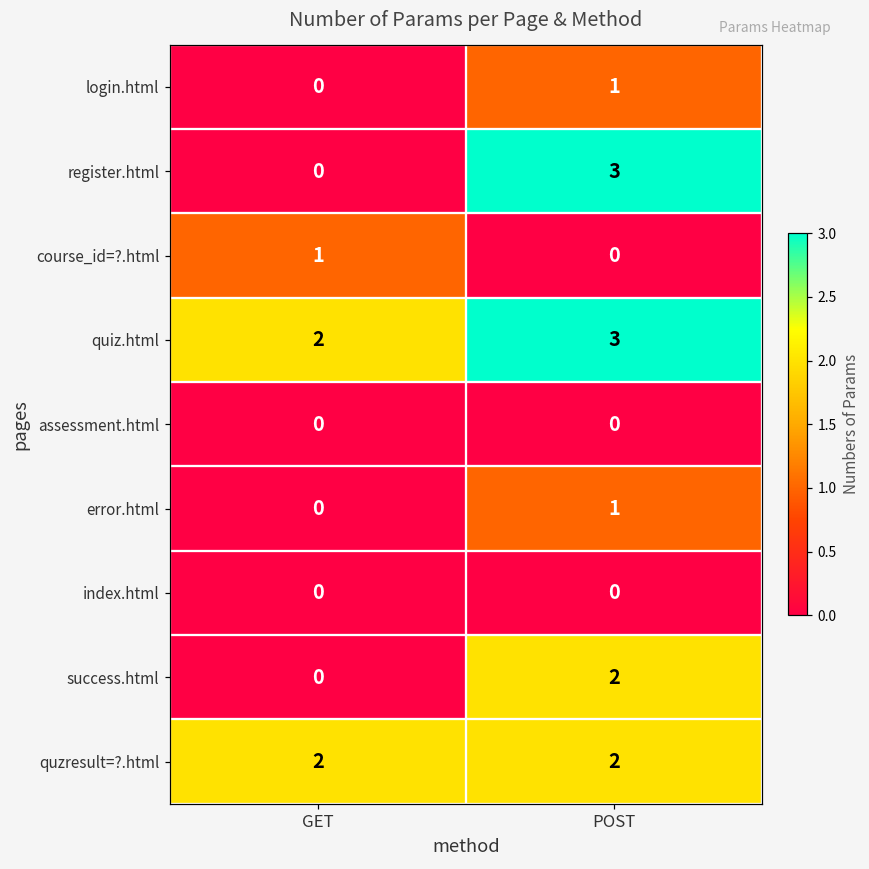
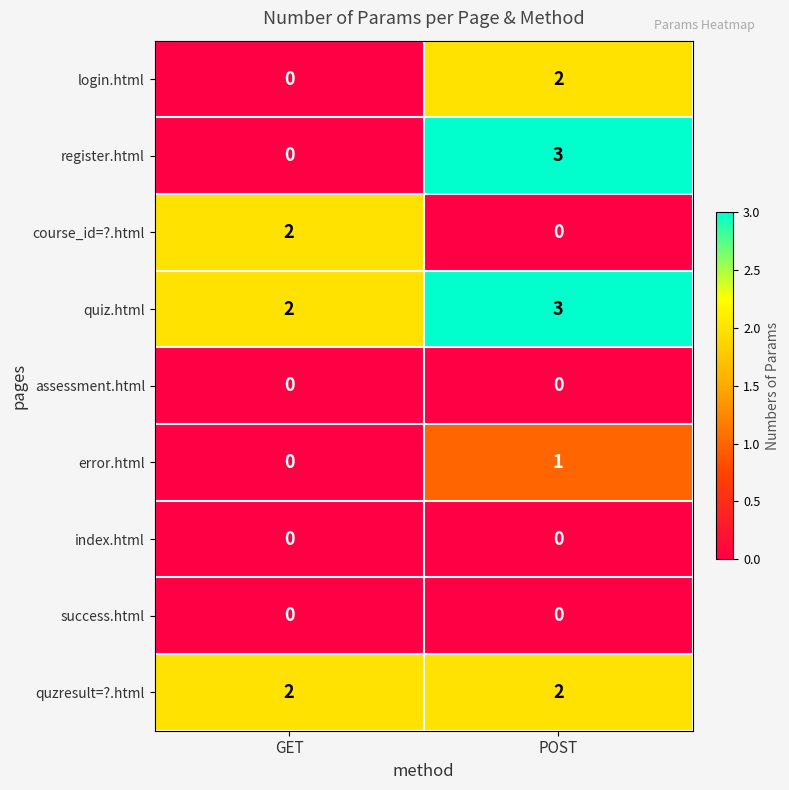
  {
    "login.html": {
      "GET": 0,
-     "POST": 1
+     "POST": 2
    },
    "register.html": {
      "GET": 0,
      "POST": 3
    },
    "course_id=?.html": {
-     "GET": 1,
+     "GET": 2,
      "POST": 0
    },
    "quiz.html": {
      "GET": 2,
      "POST": 3
    },
    "assessment.html": {
      "GET": 0,
      "POST": 0
    },
    "error.html": {
      "GET": 0,
      "POST": 1
    },
    "index.html": {
      "GET": 0,
      "POST": 0
    },
    "success.html": {
      "GET": 0,
-     "POST": 2
+     "POST": 0
    },
    "quzresult=?.html": {
      "GET": 2,
      "POST": 2
    }
  }
